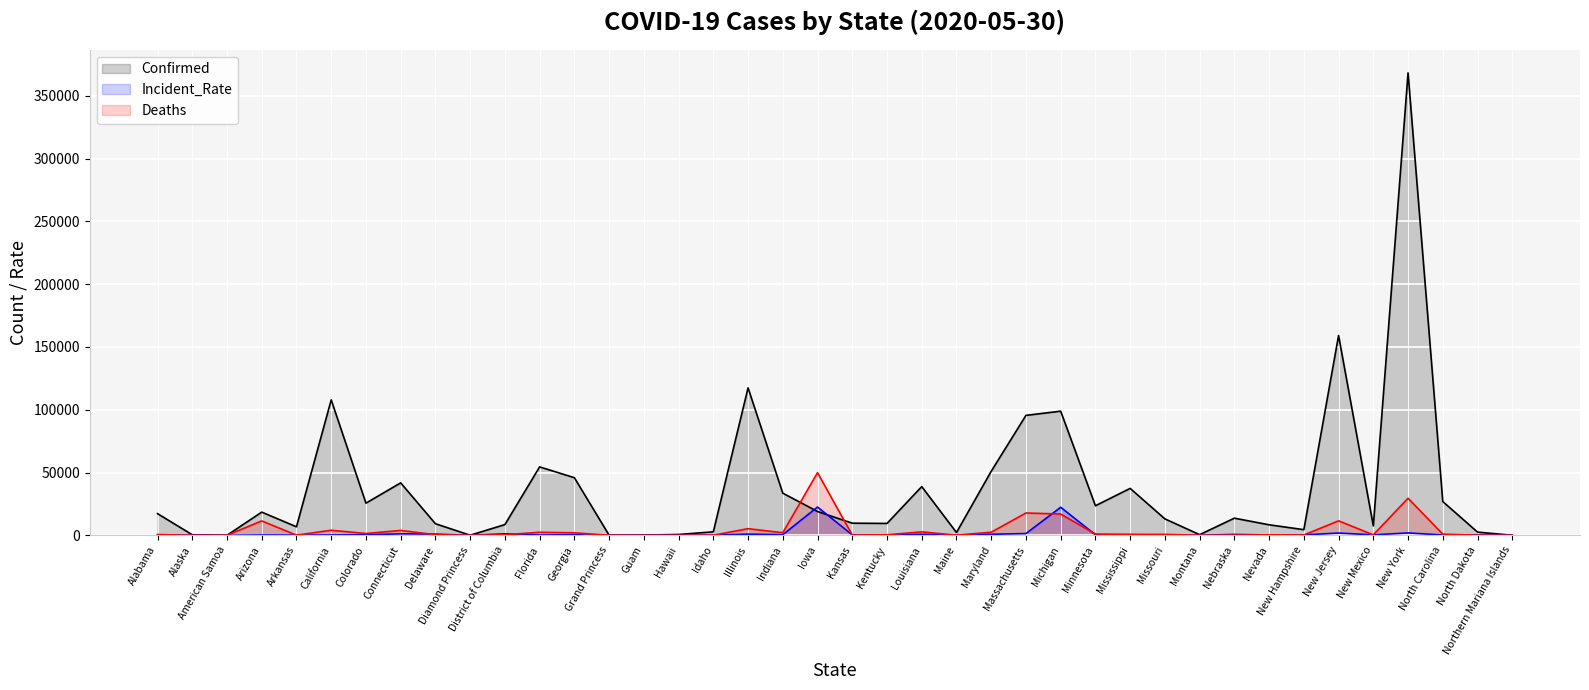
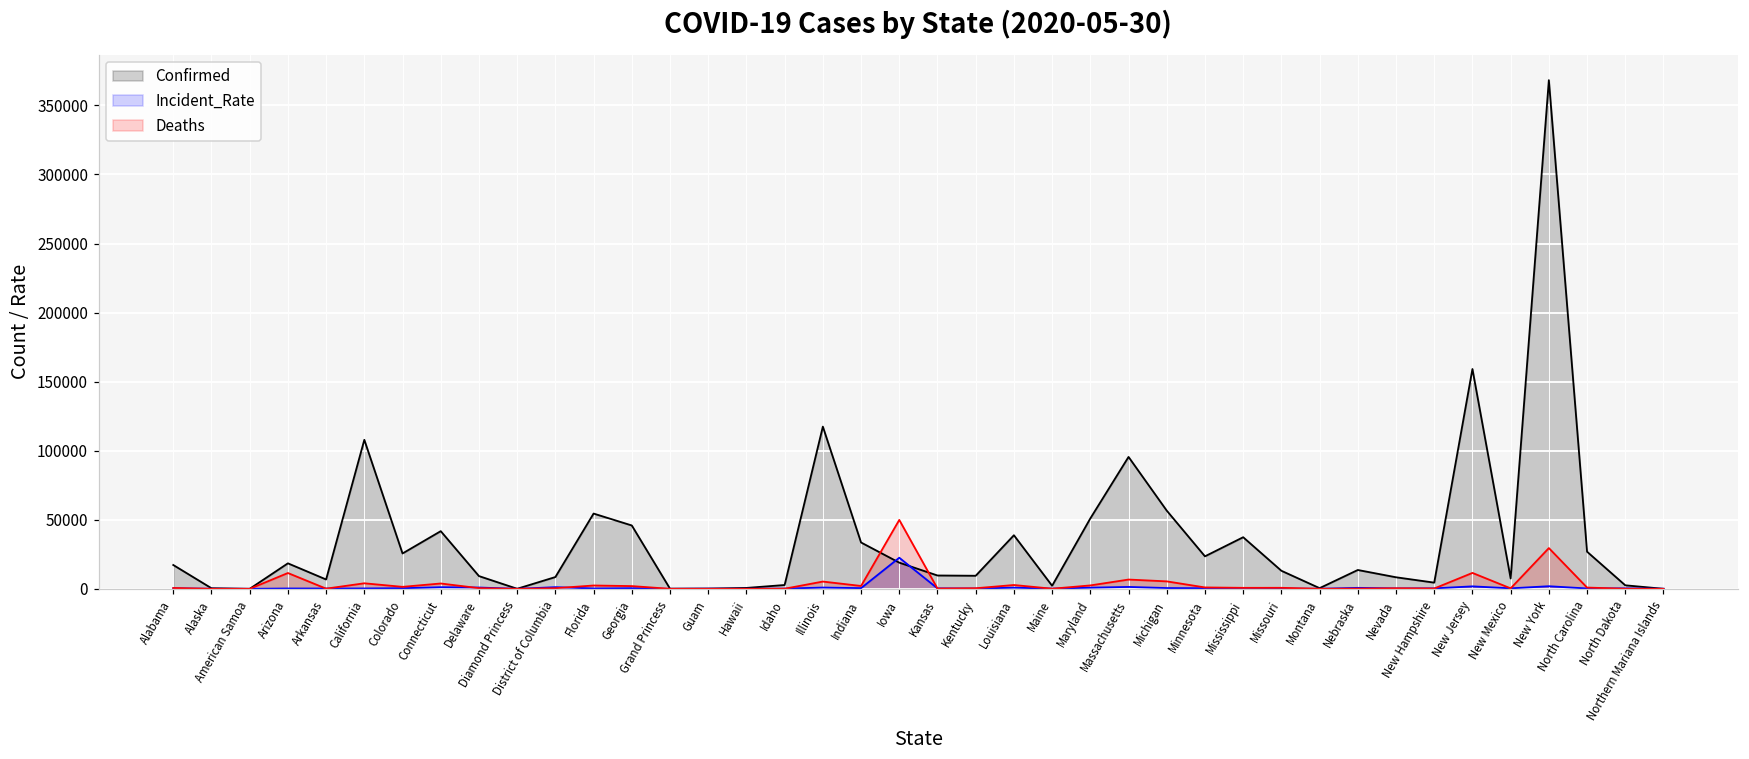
  {
    "Confirmed": {
      "Alabama": 17000,
      "Arizona": 18000,
      "Arkansas": 7000,
      "California": 108000,
      "Colorado": 26000,
      "Connecticut": 42000,
      "Delaware": 9000,
      "District of Columbia": 9000,
      "Florida": 54000,
      "Georgia": 46000,
      "Idaho": 3000,
      "Illinois": 117000,
      "Indiana": 34000,
      "Iowa": 19000,
      "Kansas": 10000,
      "Kentucky": 9000,
      "Louisiana": 39000,
      "Maine": 2000,
      "Maryland": 51000,
      "Massachusetts": 96000,
-     "Michigan": 99000,
+     "Michigan": 57000,
      "Minnesota": 24000,
      "Mississippi": 37000,
      "Missouri": 13000,
      "Nebraska": 14000,
      "Nevada": 8000,
      "New Hampshire": 4000,
      "New Jersey": 159000,
      "New Mexico": 7000,
      "New York": 368000,
      "North Carolina": 27000,
      "North Dakota": 3000
    },
    "Incident_Rate": {
      "Arizona": 0,
      "California": 0,
      "Connecticut": 1000,
      "Florida": 0,
      "Illinois": 1000,
      "Iowa": 23000,
      "Massachusetts": 1000,
-     "Michigan": 22000,
+     "Michigan": 1000,
      "New Jersey": 2000,
      "New York": 2000
    },
    "Deaths": {
      "Arizona": 11000,
      "California": 4000,
      "Connecticut": 4000,
      "Florida": 2000,
      "Illinois": 5000,
      "Iowa": 50000,
-     "Massachusetts": 18000,
-     "Michigan": 17000,
+     "Massachusetts": 7000,
+     "Michigan": 5000,
      "New Jersey": 12000,
      "New York": 30000
    }
  }
